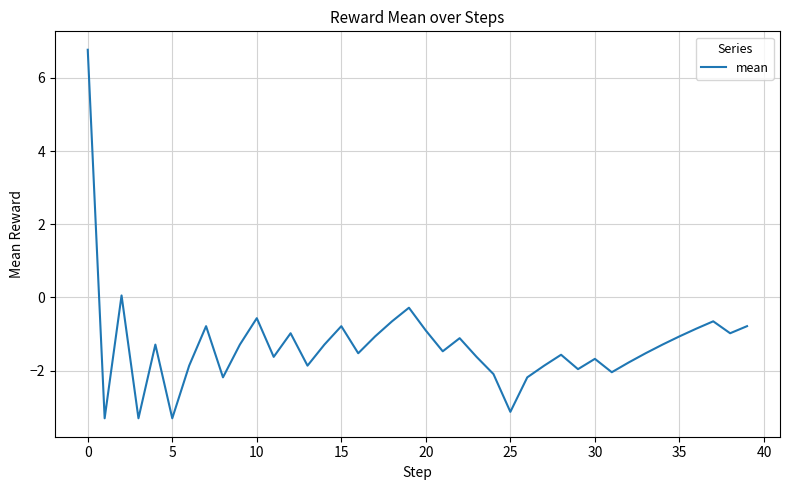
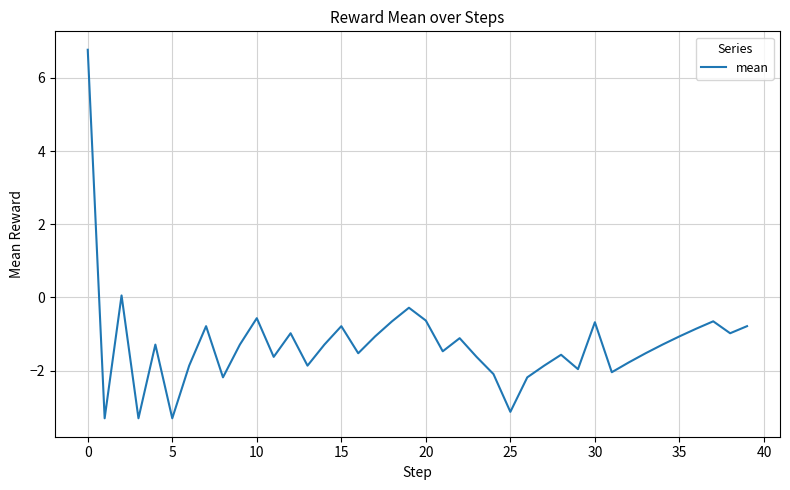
  {
    "0": 6.8,
    "5": -3.3,
    "10": -0.6,
    "15": -0.8,
-   "20": -0.9,
+   "20": -0.6,
    "25": -3.1,
-   "30": -1.7,
+   "30": -0.7,
    "35": -1.1
  }
